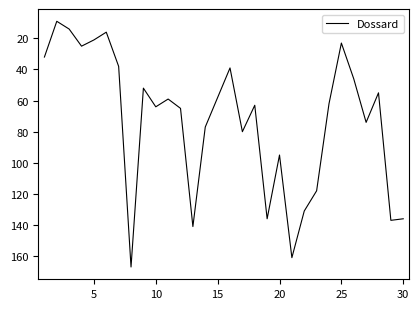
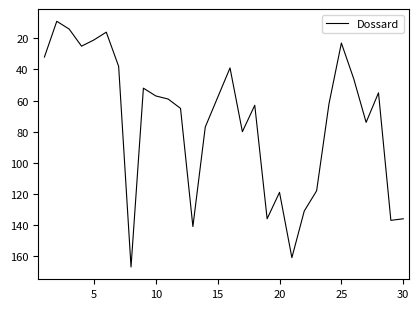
  {
    "5": 21,
-   "10": 64,
+   "10": 57,
    "15": 58,
-   "20": 95,
+   "20": 119,
    "25": 23,
    "30": 136
  }
